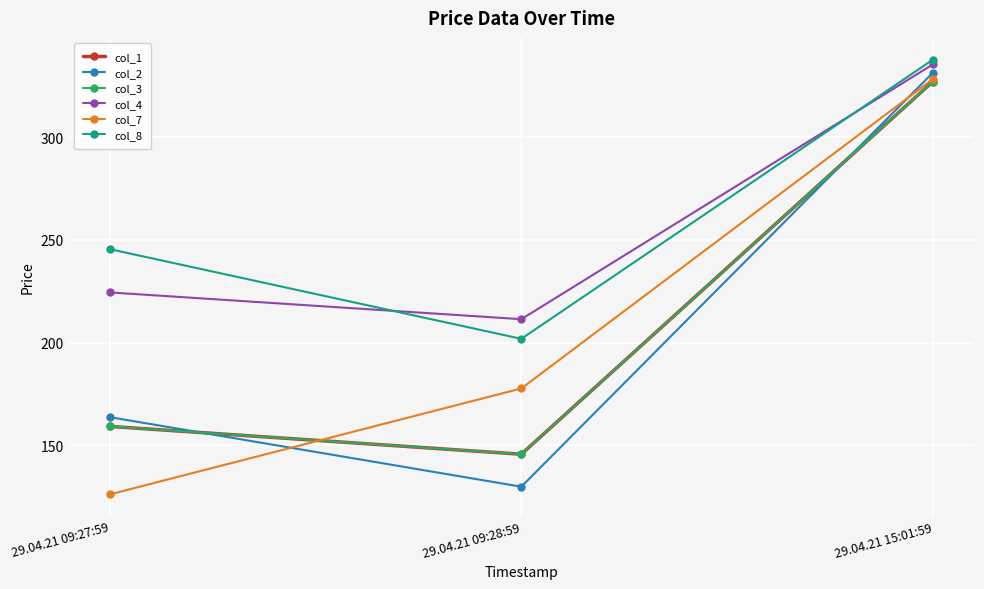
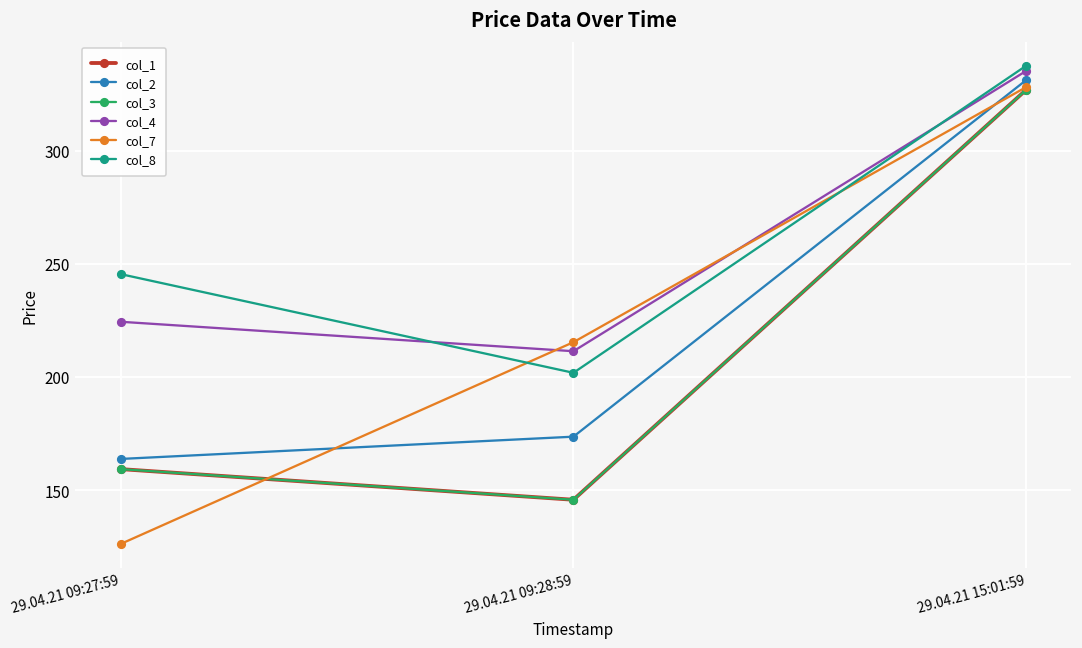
  {
    "col_2": {
      "29.04.21 09:27:59": 164,
-     "29.04.21 09:28:59": 130,
+     "29.04.21 09:28:59": 174,
      "29.04.21 15:01:59": 331
    },
    "col_4": {
      "29.04.21 09:27:59": 224,
      "29.04.21 09:28:59": 211,
      "29.04.21 15:01:59": 335
    },
    "col_7": {
      "29.04.21 09:27:59": 126,
-     "29.04.21 09:28:59": 178
+     "29.04.21 09:28:59": 215
    }
  }
